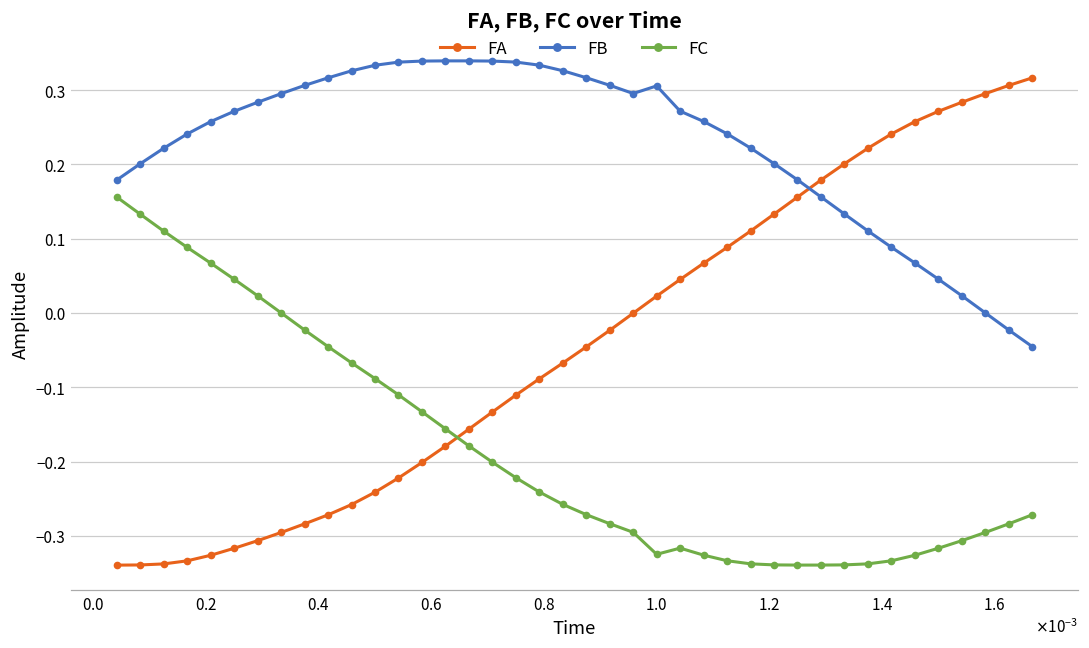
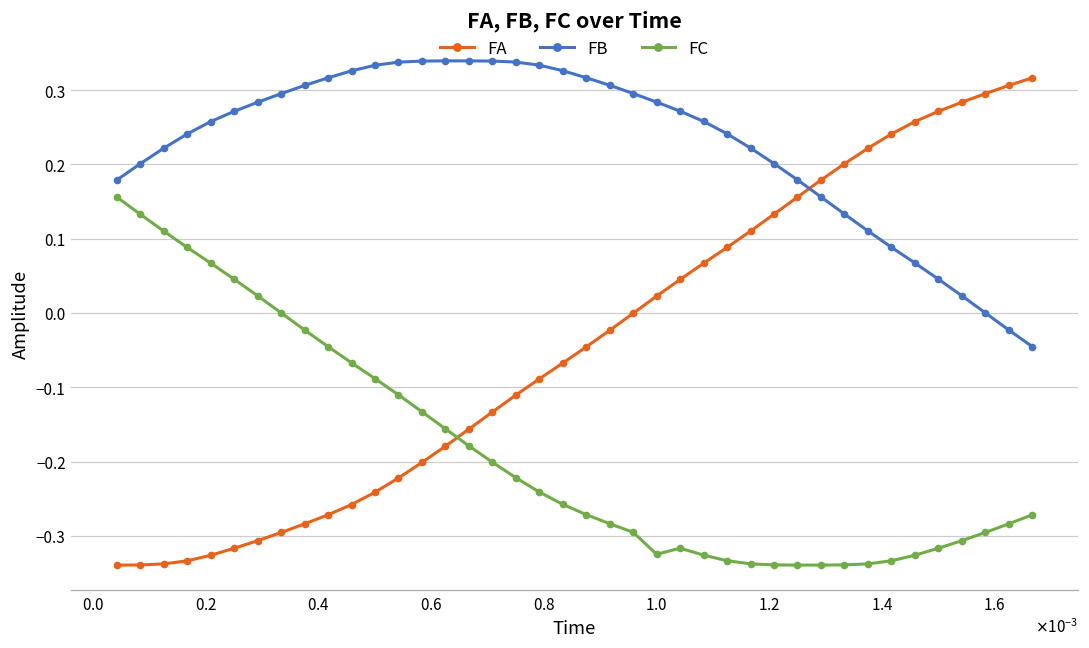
  {
    "FA": {
      "1.0": 0.02
    },
    "FB": {
-     "1.0": 0.31
+     "1.0": 0.28
    },
    "FC": {
      "1.0": -0.32
    }
  }
